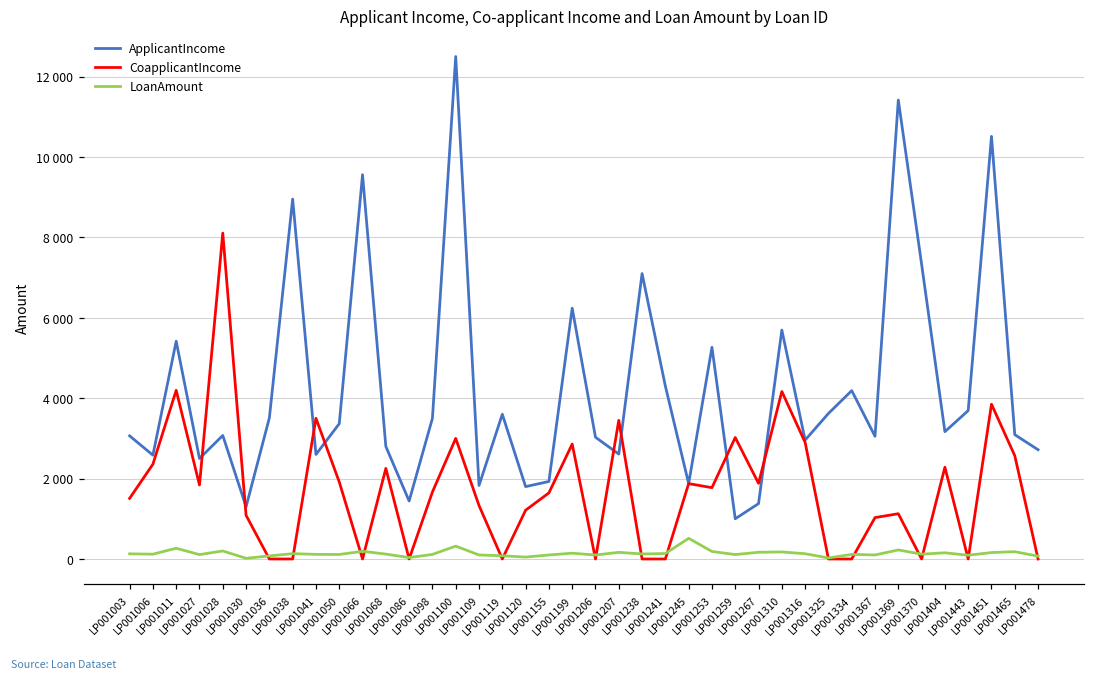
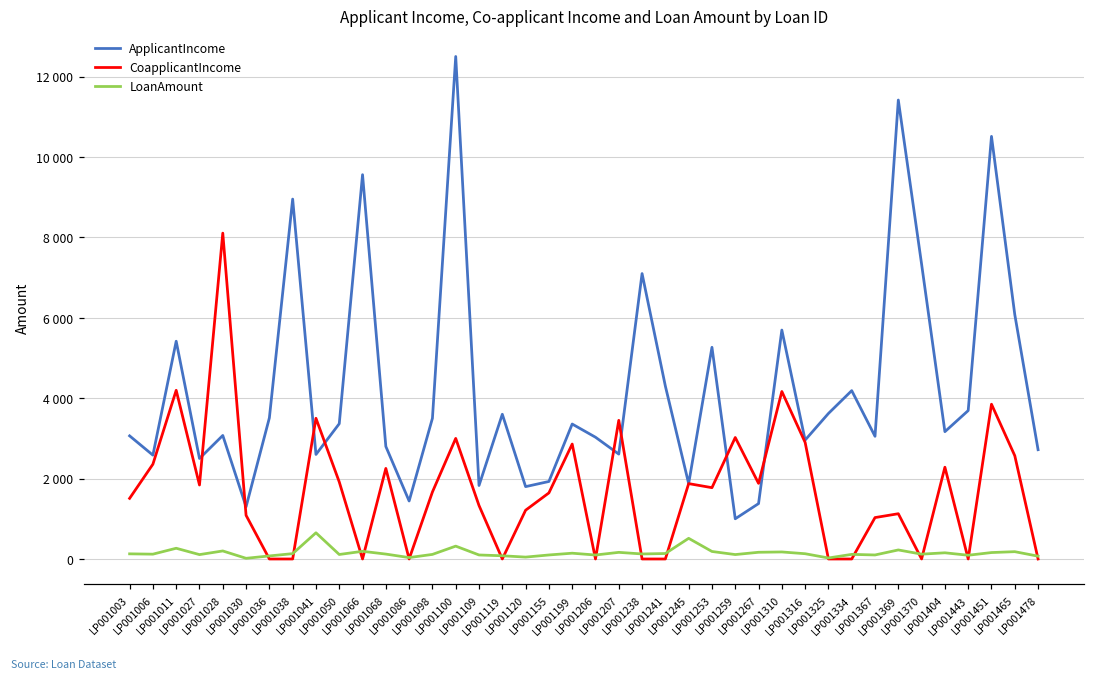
  {
    "ApplicantIncome": {
      "LP001003": 3100,
      "LP001006": 2600,
      "LP001011": 5400,
      "LP001027": 2500,
      "LP001028": 3100,
      "LP001030": 1300,
      "LP001036": 3500,
      "LP001038": 9000,
      "LP001041": 2600,
      "LP001050": 3400,
      "LP001066": 9600,
      "LP001068": 2800,
      "LP001086": 1400,
      "LP001098": 3500,
      "LP001100": 12500,
      "LP001109": 1800,
      "LP001119": 3600,
      "LP001120": 1800,
      "LP001155": 1900,
-     "LP001199": 6200,
+     "LP001199": 3400,
      "LP001206": 3000,
      "LP001207": 2600,
      "LP001238": 7100,
      "LP001241": 4300,
      "LP001253": 5300,
      "LP001259": 1000,
      "LP001267": 1400,
      "LP001310": 5700,
      "LP001325": 3600,
      "LP001334": 4200,
      "LP001367": 3100,
      "LP001369": 11400,
      "LP001370": 7300,
      "LP001404": 3200,
      "LP001443": 3700,
      "LP001451": 10500,
-     "LP001465": 3100,
+     "LP001465": 6100,
      "LP001478": 2700
    },
    "CoapplicantIncome": {
      "LP001003": 1500,
      "LP001006": 2400,
      "LP001011": 4200,
      "LP001027": 1800,
      "LP001028": 8100,
      "LP001030": 1100,
      "LP001036": 0,
      "LP001038": 0,
      "LP001041": 3500,
      "LP001050": 1900,
      "LP001066": 0,
      "LP001068": 2300,
      "LP001098": 1700,
      "LP001100": 3000,
      "LP001109": 1300,
      "LP001119": 0,
      "LP001120": 1200,
      "LP001155": 1600,
      "LP001199": 2900,
      "LP001206": 0,
      "LP001207": 3400,
      "LP001238": 0,
      "LP001241": 0,
      "LP001253": 1800,
      "LP001259": 3000,
      "LP001267": 1900,
      "LP001310": 4200,
      "LP001334": 0,
      "LP001367": 1000,
      "LP001369": 1100,
      "LP001370": 0,
      "LP001404": 2300,
      "LP001443": 0,
      "LP001451": 3900,
      "LP001465": 2600,
      "LP001478": 0
    },
    "LoanAmount": {
      "LP001003": 100,
      "LP001006": 100,
      "LP001011": 300,
      "LP001027": 100,
      "LP001028": 200,
      "LP001030": 0,
      "LP001036": 100,
      "LP001038": 100,
-     "LP001041": 100,
+     "LP001041": 700,
      "LP001050": 100,
      "LP001066": 200,
      "LP001068": 100,
      "LP001098": 100,
      "LP001100": 300,
      "LP001109": 100,
      "LP001119": 100,
      "LP001120": 0,
      "LP001155": 100,
      "LP001199": 100,
      "LP001206": 100,
      "LP001207": 200,
      "LP001238": 100,
      "LP001241": 100,
      "LP001245": 500,
      "LP001253": 200,
      "LP001259": 100,
      "LP001267": 200,
      "LP001310": 200,
      "LP001316": 100,
      "LP001334": 100,
      "LP001367": 100,
      "LP001369": 200,
      "LP001370": 100,
      "LP001404": 200,
      "LP001443": 100,
      "LP001451": 200,
      "LP001465": 200,
      "LP001478": 100
    }
  }
